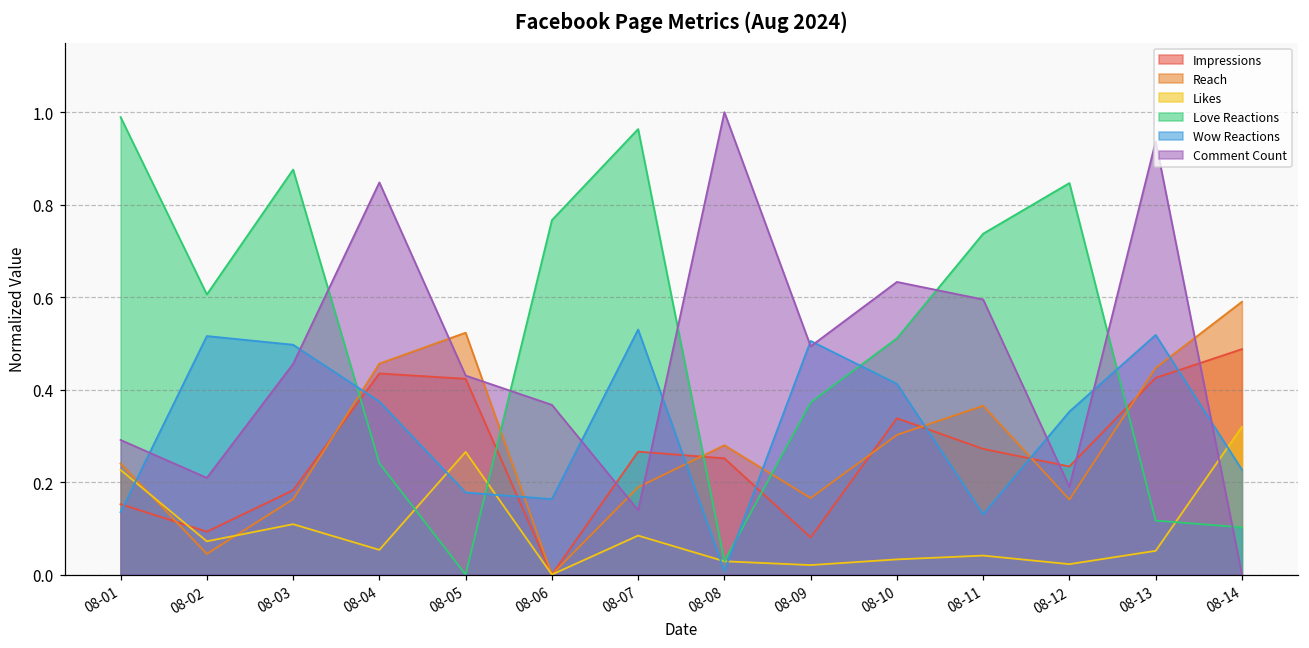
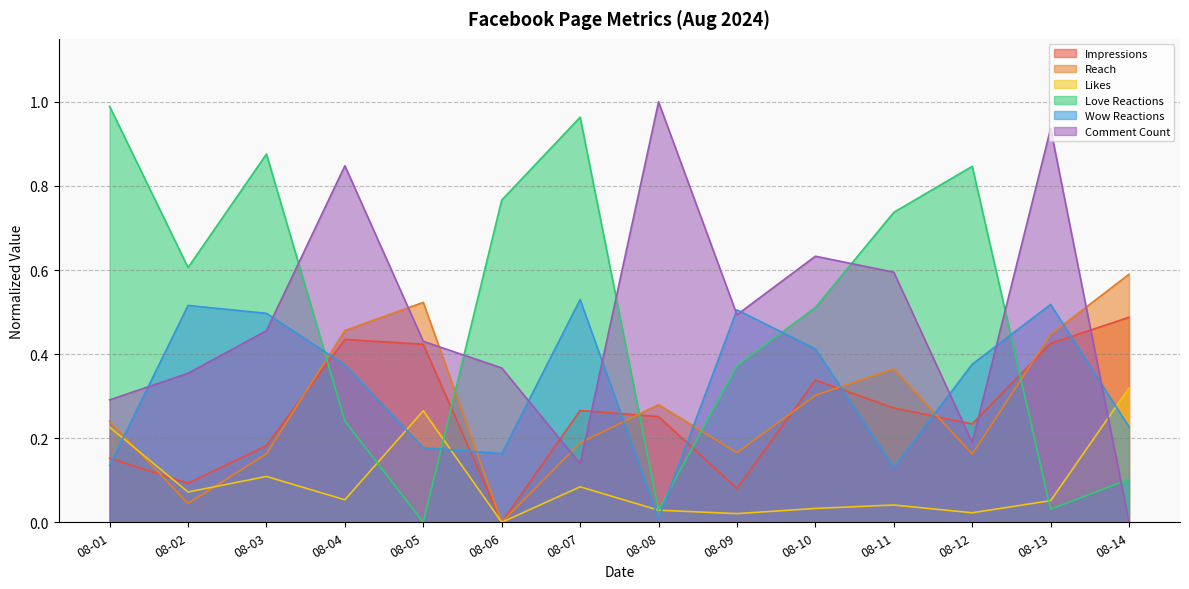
  {
    "Likes": {
      "08-01": 0.23,
      "08-02": 0.07,
      "08-03": 0.11,
      "08-04": 0.05,
      "08-05": 0.27,
      "08-07": 0.08,
      "08-09": 0.02,
      "08-10": 0.03,
      "08-11": 0.04,
      "08-12": 0.02,
      "08-13": 0.05,
      "08-14": 0.32
    },
    "Love Reactions": {
      "08-01": 0.99,
      "08-02": 0.61,
      "08-03": 0.88,
      "08-04": 0.24,
      "08-05": 0.00,
      "08-06": 0.77,
      "08-07": 0.96,
      "08-09": 0.37,
      "08-10": 0.51,
      "08-11": 0.74,
      "08-12": 0.85,
-     "08-13": 0.12,
+     "08-13": 0.03,
      "08-14": 0.10
    },
    "Wow Reactions": {
      "08-01": 0.14,
      "08-02": 0.52,
      "08-03": 0.50,
      "08-04": 0.37,
      "08-05": 0.18,
      "08-06": 0.16,
      "08-07": 0.53,
      "08-08": 0.01,
      "08-09": 0.51,
      "08-10": 0.41,
      "08-11": 0.13,
-     "08-12": 0.35,
+     "08-12": 0.38,
      "08-13": 0.52,
      "08-14": 0.23
    },
    "Comment Count": {
      "08-01": 0.29,
-     "08-02": 0.21,
+     "08-02": 0.35,
      "08-03": 0.46,
      "08-04": 0.85,
      "08-05": 0.43,
      "08-06": 0.37,
      "08-07": 0.14,
      "08-08": 1.00,
      "08-09": 0.49,
      "08-10": 0.63,
      "08-11": 0.59,
      "08-12": 0.19,
      "08-14": 0.00
    }
  }
